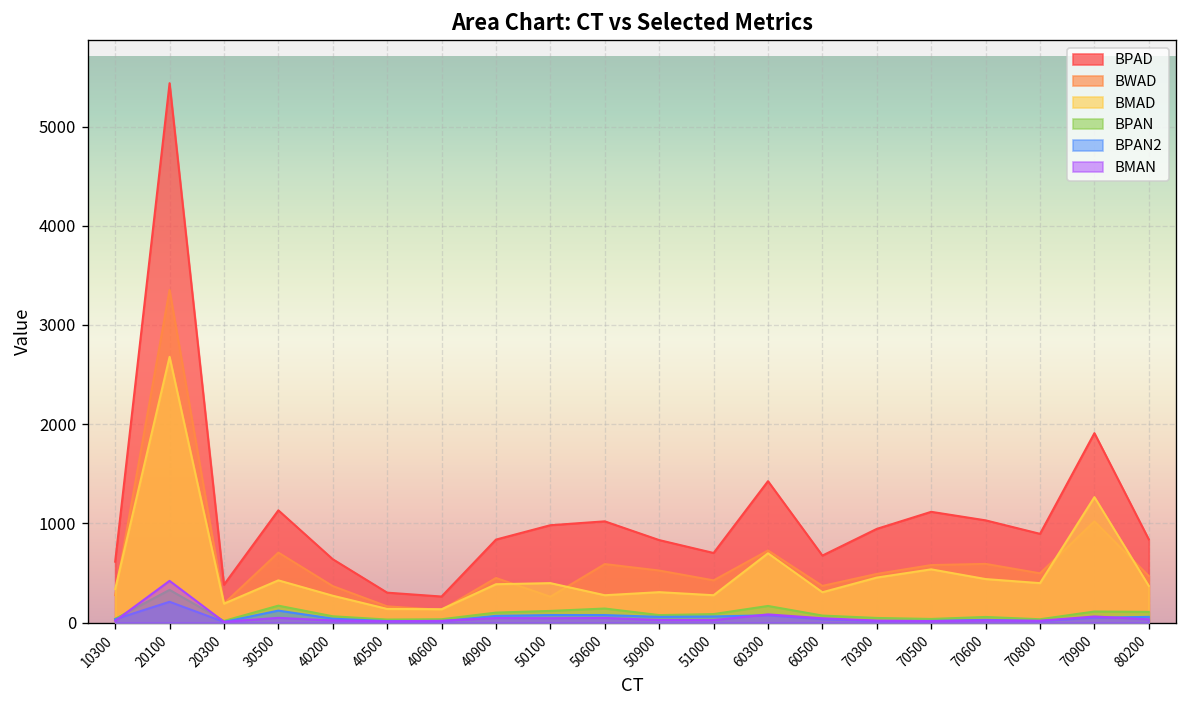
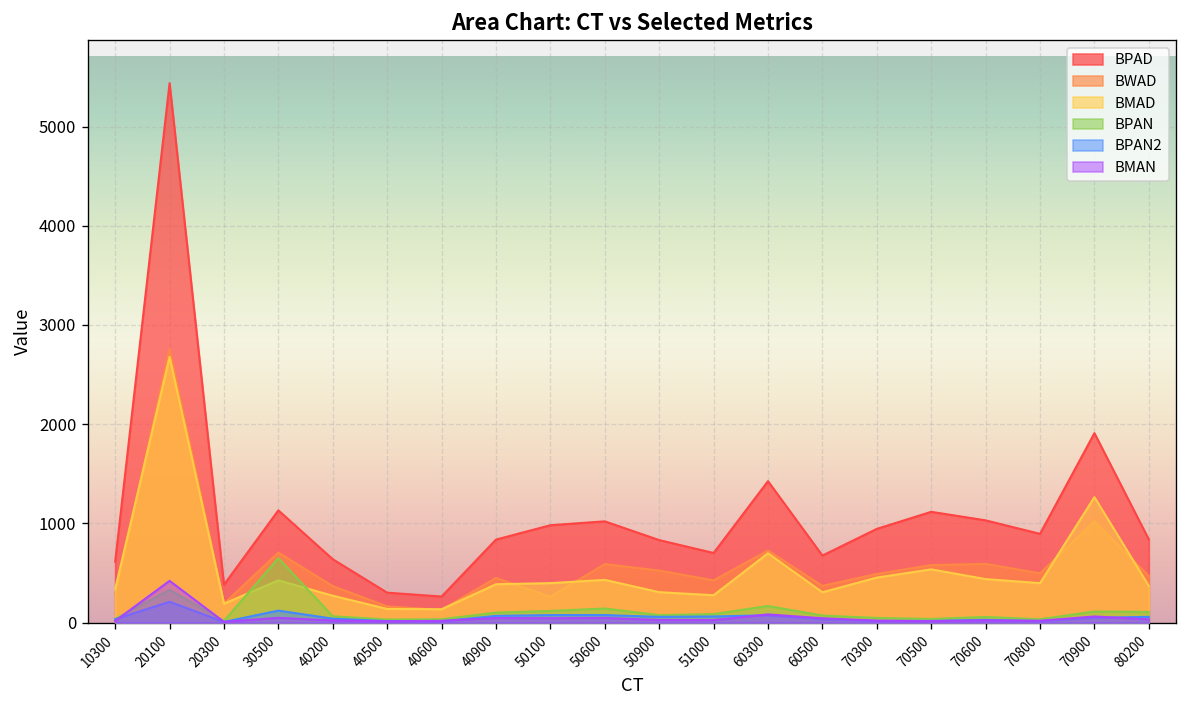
  {
    "BPAD": {
      "10300": 600,
      "20100": 5400,
      "20300": 400,
      "30500": 1100,
      "40200": 600,
      "40500": 300,
      "40600": 300,
      "40900": 800,
      "50100": 1000,
      "50600": 1000,
      "50900": 800,
      "51000": 700,
      "60300": 1400,
      "60500": 700,
      "70300": 900,
      "70500": 1100,
      "70600": 1000,
      "70800": 900,
      "70900": 1900,
      "80200": 800
    },
    "BWAD": {
      "10300": 300,
-     "20100": 3400,
+     "20100": 2800,
      "30500": 700,
      "40200": 400,
      "40900": 500,
      "50100": 300,
      "50600": 600,
      "50900": 500,
      "51000": 400,
      "60500": 400,
      "70300": 500,
      "70500": 600,
      "70600": 600,
      "70800": 500,
      "70900": 1000,
      "80200": 500
    },
    "BMAD": {
      "10300": 300,
      "20100": 2700,
      "30500": 400,
      "40200": 300,
      "40900": 400,
      "50100": 400,
-     "50600": 300,
+     "50600": 400,
      "50900": 300,
      "51000": 300,
      "60500": 300,
      "70300": 500,
      "70500": 500,
      "70600": 400,
      "70800": 400,
      "70900": 1300,
      "80200": 400
    },
    "BPAN": {
      "20100": 300,
-     "30500": 200,
+     "30500": 700,
      "40900": 100,
      "50100": 100,
      "50600": 100,
      "60300": 200,
      "70900": 100,
      "80200": 100
    },
    "BPAN2": {
      "20100": 200,
      "30500": 100,
      "50100": 100
    },
    "BMAN": {
      "20100": 400,
      "30500": 0,
      "50100": 0,
      "50900": 0,
      "51000": 0
    }
  }
